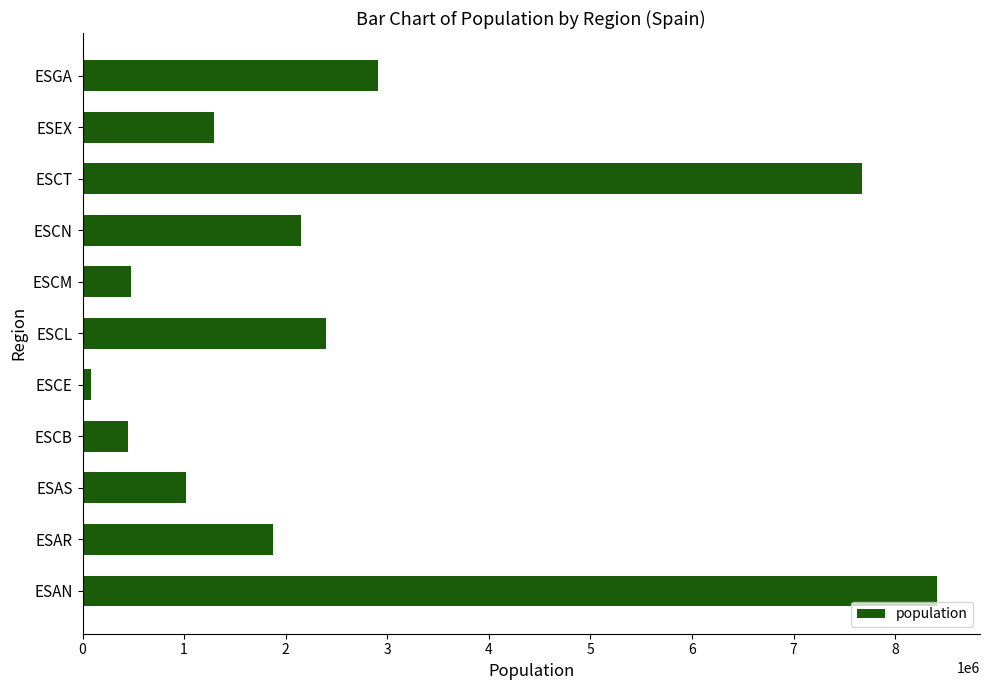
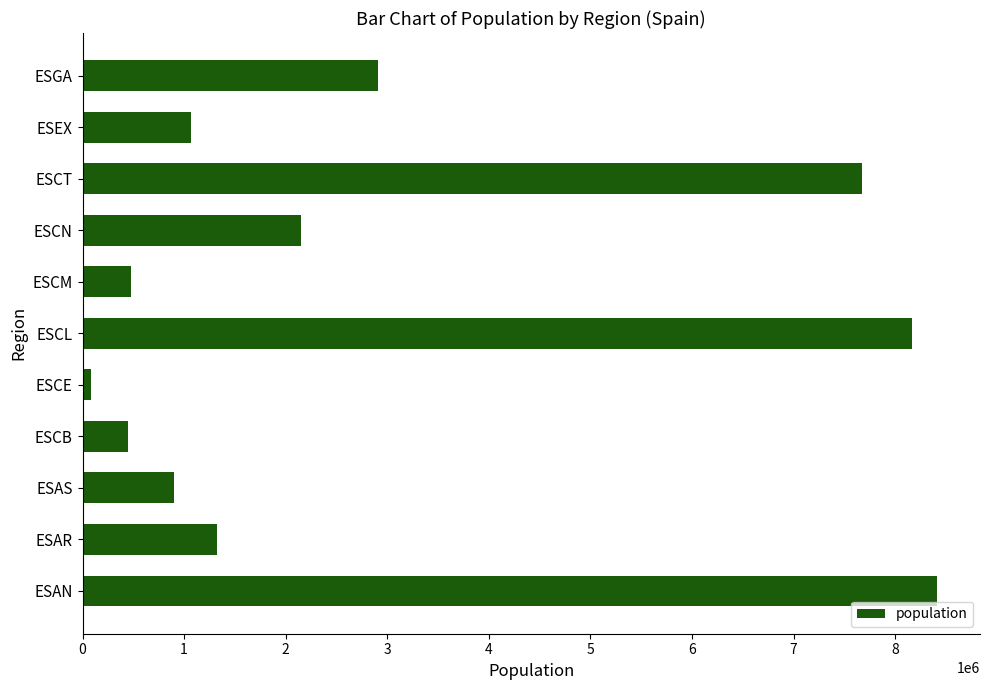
  {
    "ESGA": 2910000,
-   "ESEX": 1300000,
+   "ESEX": 1070000,
    "ESCT": 7680000,
    "ESCN": 2150000,
    "ESCM": 480000,
-   "ESCL": 2400000,
+   "ESCL": 8160000,
    "ESCE": 80000,
    "ESCB": 450000,
-   "ESAS": 1020000,
-   "ESAR": 1880000,
+   "ESAS": 900000,
+   "ESAR": 1320000,
    "ESAN": 8410000
  }
